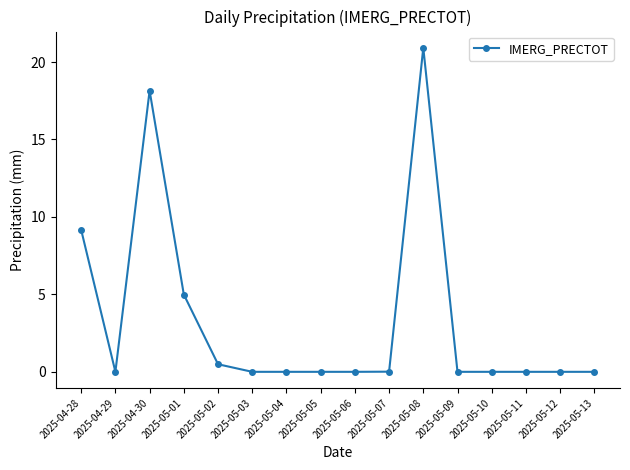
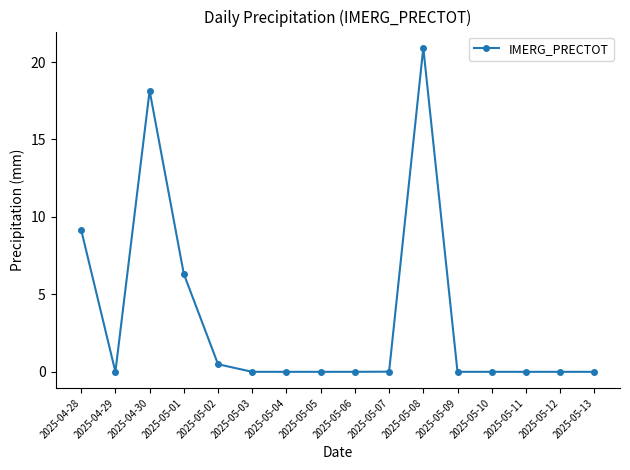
  {
    "2025-04-28": 9.2,
    "2025-04-29": 0.0,
    "2025-04-30": 18.2,
-   "2025-05-01": 5.0,
+   "2025-05-01": 6.3,
    "2025-05-02": 0.5,
    "2025-05-03": 0.0,
    "2025-05-04": 0.0,
    "2025-05-05": 0.0,
    "2025-05-06": 0.0,
    "2025-05-07": 0.0,
    "2025-05-08": 20.9,
    "2025-05-09": 0.0,
    "2025-05-10": 0.0,
    "2025-05-11": 0.0,
    "2025-05-12": 0.0,
    "2025-05-13": 0.0
  }
